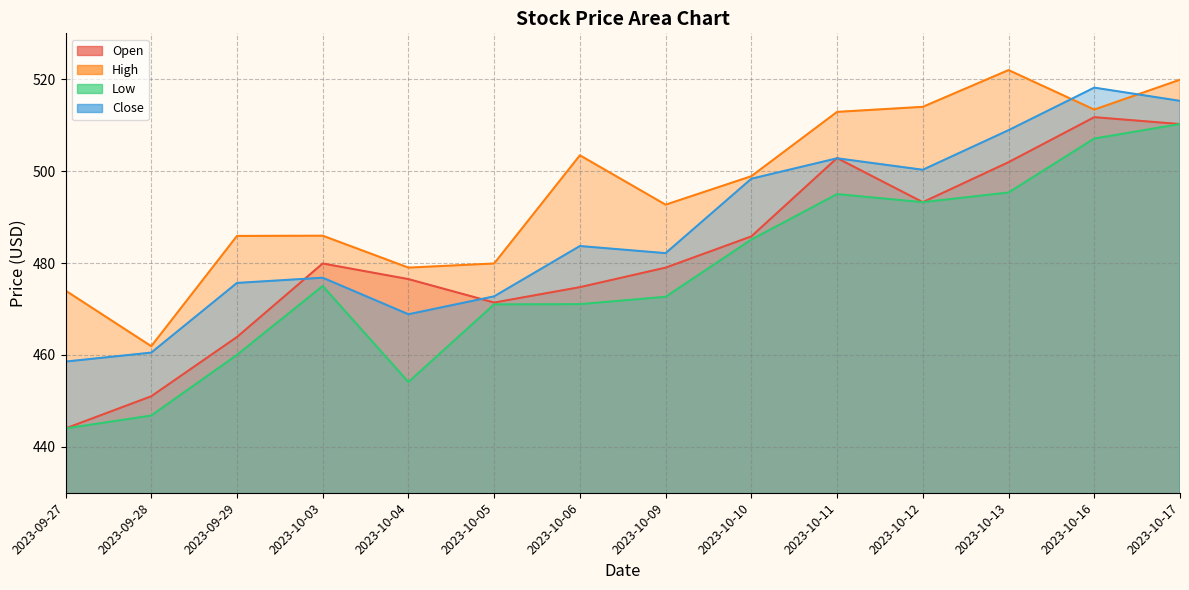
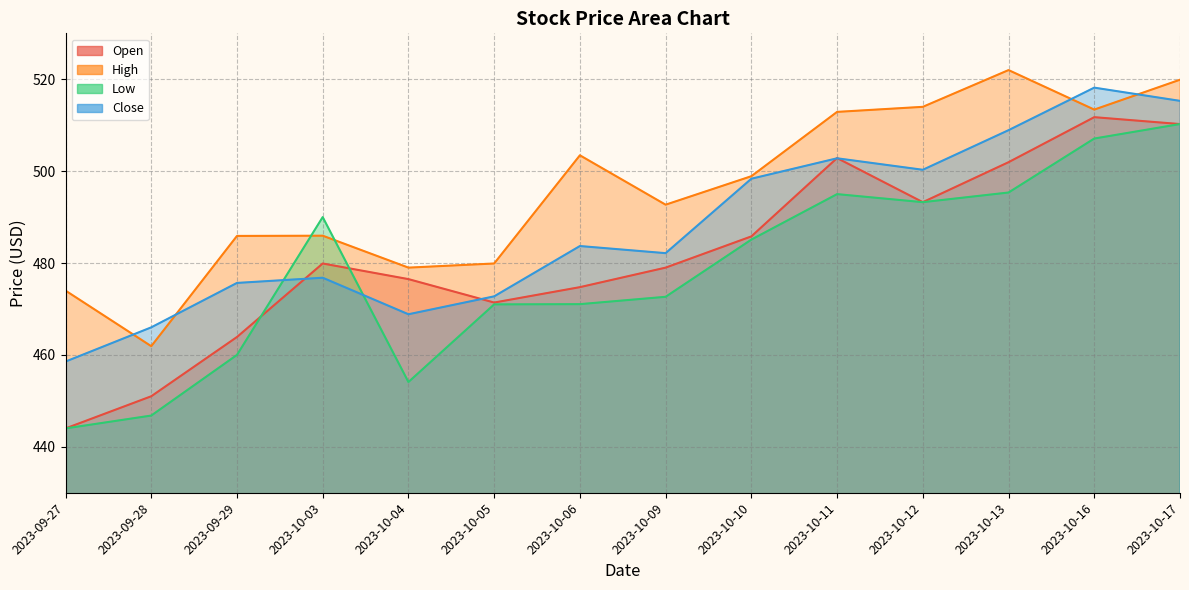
  {
    "Low": {
      "2023-09-28": 447,
      "2023-09-29": 460,
-     "2023-10-03": 475,
+     "2023-10-03": 490,
      "2023-10-04": 454,
      "2023-10-06": 471,
      "2023-10-09": 473,
      "2023-10-10": 485,
      "2023-10-11": 495,
      "2023-10-13": 495,
      "2023-10-16": 507
    },
    "Close": {
      "2023-09-27": 459,
-     "2023-09-28": 461,
+     "2023-09-28": 466,
      "2023-09-29": 476,
      "2023-10-03": 477,
      "2023-10-04": 469,
      "2023-10-05": 473,
      "2023-10-06": 484,
      "2023-10-09": 482,
      "2023-10-12": 500,
      "2023-10-13": 509,
      "2023-10-16": 518,
      "2023-10-17": 515
    }
  }
